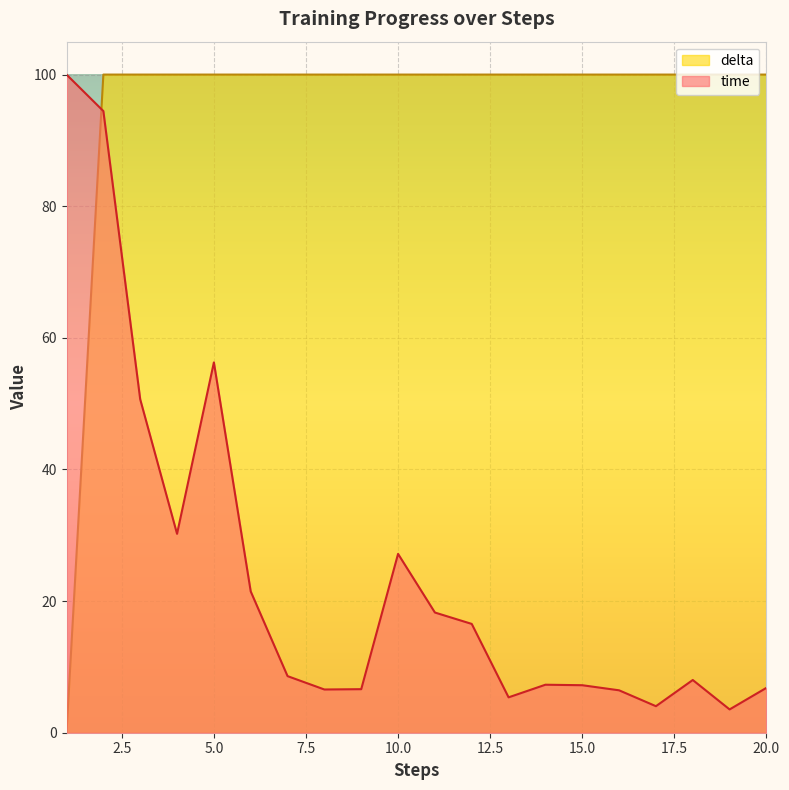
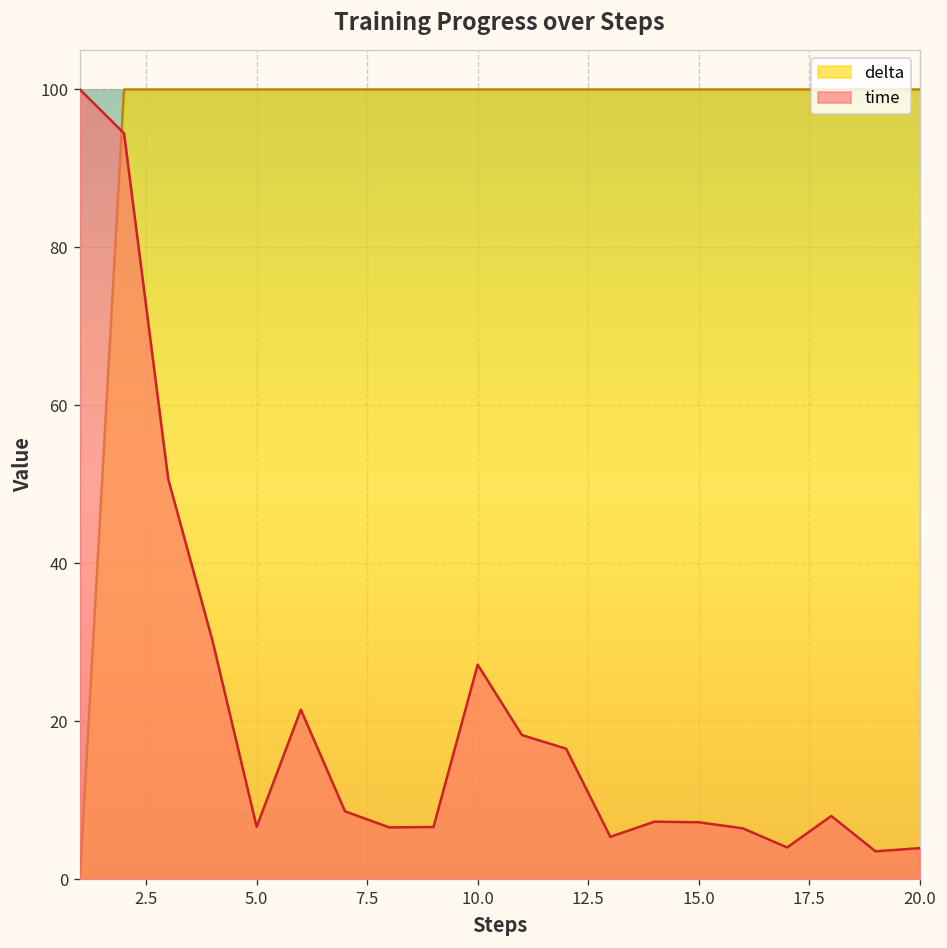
  {
    "delta": {
      "5.0": 100,
      "10.0": 100,
      "15.0": 100,
      "20.0": 100
    },
    "time": {
-     "5.0": 56,
+     "5.0": 7,
      "10.0": 27,
      "15.0": 7,
-     "20.0": 7
+     "20.0": 4
    }
  }
